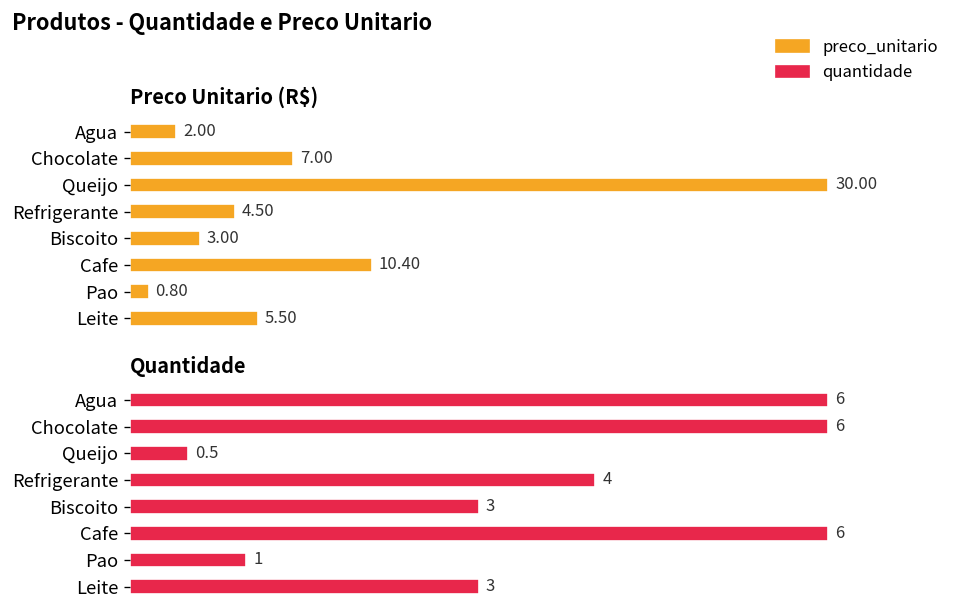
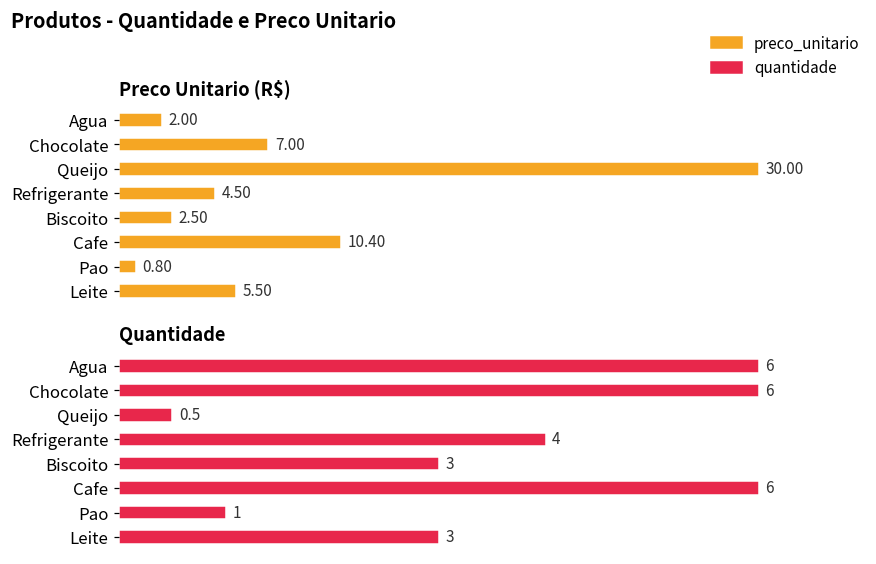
  {
    "Preco Unitario (R$)": {
      "Agua": 2.00,
      "Chocolate": 7.00,
      "Queijo": 30.00,
      "Refrigerante": 4.50,
-     "Biscoito": 3.00,
+     "Biscoito": 2.50,
      "Cafe": 10.40,
      "Pao": 0.80,
      "Leite": 5.50
    },
    "Quantidade": {
      "Agua": 6,
      "Chocolate": 6,
      "Queijo": 0.5,
      "Refrigerante": 4,
      "Biscoito": 3,
      "Cafe": 6,
      "Pao": 1,
      "Leite": 3
    }
  }
